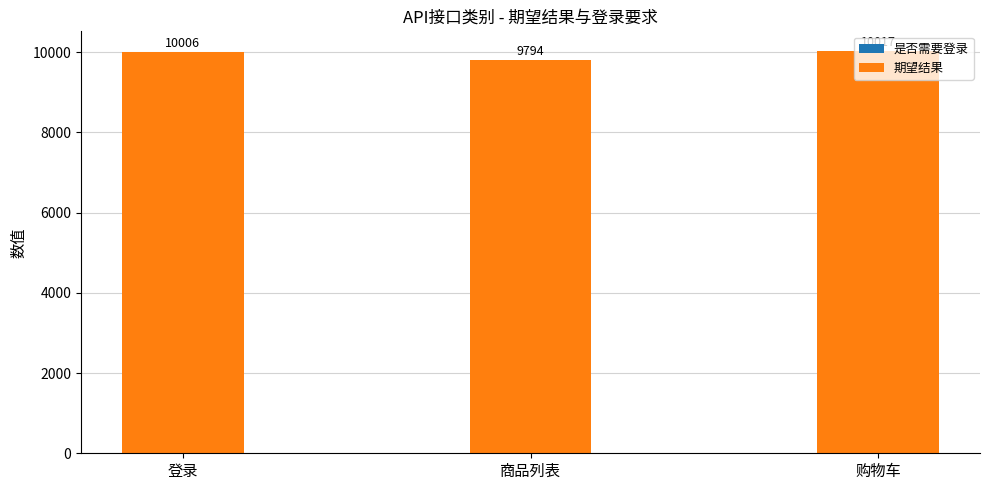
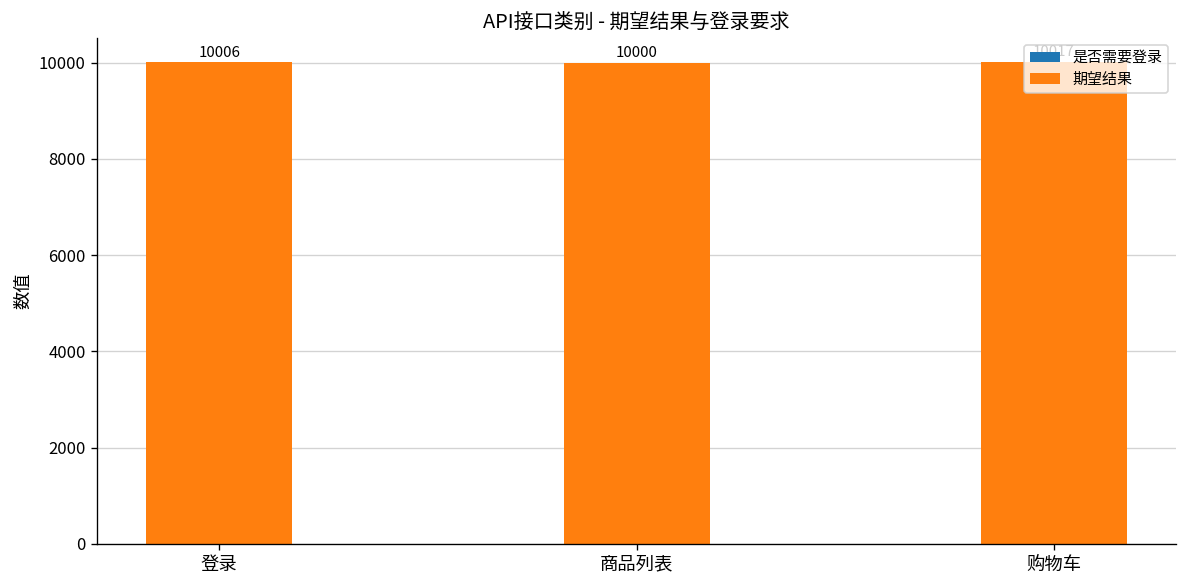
  {
    "是否需要登录": {
      "登录": 0,
      "商品列表": 0
    },
    "期望结果": {
      "登录": 10006,
-     "商品列表": 9794
+     "商品列表": 10000
    }
  }
